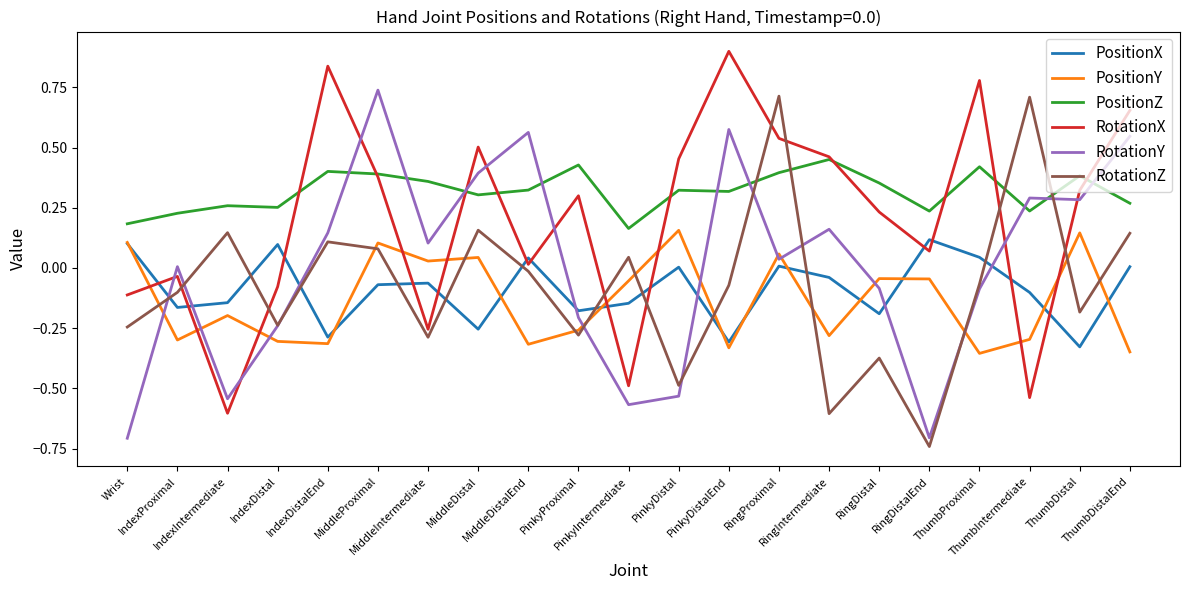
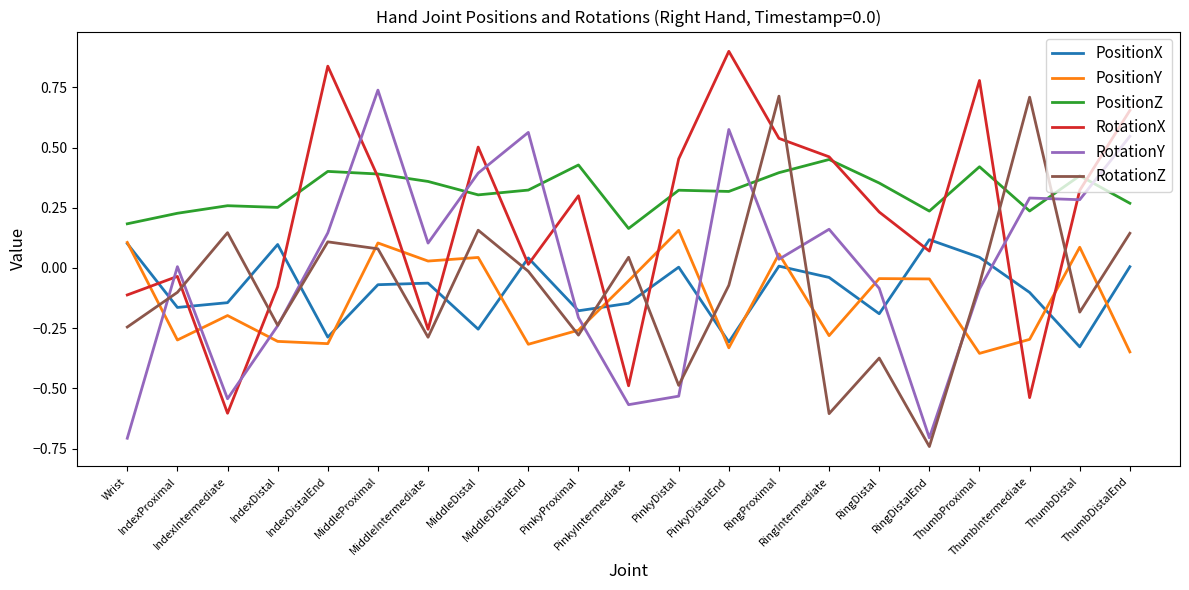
  {
    "PositionX": {
      "IndexProximal": -0.16,
      "IndexIntermediate": -0.14,
      "IndexDistal": 0.10,
      "IndexDistalEnd": -0.29,
      "MiddleProximal": -0.07,
      "MiddleIntermediate": -0.06,
      "MiddleDistal": -0.25,
      "MiddleDistalEnd": 0.04,
      "PinkyProximal": -0.18,
      "PinkyIntermediate": -0.15,
      "PinkyDistal": 0.00,
      "PinkyDistalEnd": -0.31,
      "RingProximal": 0.01,
      "RingIntermediate": -0.04,
      "RingDistal": -0.19,
      "RingDistalEnd": 0.12,
      "ThumbProximal": 0.04,
      "ThumbIntermediate": -0.10,
      "ThumbDistal": -0.33,
      "ThumbDistalEnd": 0.01
    },
    "PositionY": {
      "IndexProximal": -0.30,
      "IndexIntermediate": -0.20,
      "IndexDistal": -0.30,
      "IndexDistalEnd": -0.31,
      "MiddleProximal": 0.10,
      "MiddleIntermediate": 0.03,
      "MiddleDistal": 0.04,
      "MiddleDistalEnd": -0.32,
      "PinkyProximal": -0.26,
      "PinkyIntermediate": -0.05,
      "PinkyDistal": 0.16,
      "PinkyDistalEnd": -0.33,
      "RingProximal": 0.06,
      "RingIntermediate": -0.28,
      "RingDistal": -0.04,
      "RingDistalEnd": -0.05,
      "ThumbProximal": -0.35,
      "ThumbIntermediate": -0.30,
-     "ThumbDistal": 0.15,
+     "ThumbDistal": 0.09,
      "ThumbDistalEnd": -0.35
    },
    "PositionZ": {
      "Wrist": 0.18,
      "IndexProximal": 0.23,
      "IndexIntermediate": 0.26,
      "IndexDistal": 0.25,
      "IndexDistalEnd": 0.40,
      "MiddleProximal": 0.39,
      "MiddleIntermediate": 0.36,
      "MiddleDistal": 0.30,
      "MiddleDistalEnd": 0.32,
      "PinkyProximal": 0.43,
      "PinkyIntermediate": 0.16,
      "PinkyDistal": 0.32,
      "PinkyDistalEnd": 0.32,
      "RingProximal": 0.40,
      "RingIntermediate": 0.45,
      "RingDistal": 0.35,
      "RingDistalEnd": 0.24,
      "ThumbProximal": 0.42,
      "ThumbIntermediate": 0.24,
      "ThumbDistalEnd": 0.27
    },
    "RotationX": {
      "Wrist": -0.11,
      "IndexProximal": -0.03,
      "IndexIntermediate": -0.60,
      "IndexDistal": -0.08,
      "IndexDistalEnd": 0.84,
      "MiddleProximal": 0.38,
      "MiddleIntermediate": -0.25,
      "MiddleDistal": 0.50,
      "MiddleDistalEnd": 0.02,
      "PinkyProximal": 0.30,
      "PinkyIntermediate": -0.49,
      "PinkyDistal": 0.45,
      "PinkyDistalEnd": 0.90,
      "RingProximal": 0.54,
      "RingIntermediate": 0.46,
      "RingDistal": 0.23,
      "RingDistalEnd": 0.07,
      "ThumbProximal": 0.78,
      "ThumbIntermediate": -0.54
    },
    "RotationY": {
      "Wrist": -0.71,
      "IndexProximal": 0.01,
      "IndexIntermediate": -0.54,
      "IndexDistalEnd": 0.15,
      "MiddleProximal": 0.74,
      "MiddleIntermediate": 0.10,
      "MiddleDistal": 0.39,
      "MiddleDistalEnd": 0.56,
      "PinkyProximal": -0.21,
      "PinkyIntermediate": -0.57,
      "PinkyDistal": -0.53,
      "PinkyDistalEnd": 0.57,
      "RingProximal": 0.04,
      "RingIntermediate": 0.16,
      "RingDistal": -0.08,
      "RingDistalEnd": -0.70,
      "ThumbProximal": -0.09,
      "ThumbIntermediate": 0.29,
      "ThumbDistal": 0.28
    },
    "RotationZ": {
      "Wrist": -0.25,
      "IndexProximal": -0.10,
      "IndexIntermediate": 0.15,
      "IndexDistalEnd": 0.11,
      "MiddleProximal": 0.08,
      "MiddleIntermediate": -0.29,
      "MiddleDistal": 0.16,
      "MiddleDistalEnd": -0.01,
      "PinkyProximal": -0.28,
      "PinkyIntermediate": 0.04,
      "PinkyDistal": -0.49,
      "PinkyDistalEnd": -0.07,
      "RingProximal": 0.71,
      "RingIntermediate": -0.60,
      "RingDistal": -0.37,
      "RingDistalEnd": -0.74,
      "ThumbProximal": -0.07,
      "ThumbIntermediate": 0.71,
      "ThumbDistal": -0.18,
      "ThumbDistalEnd": 0.14
    }
  }
